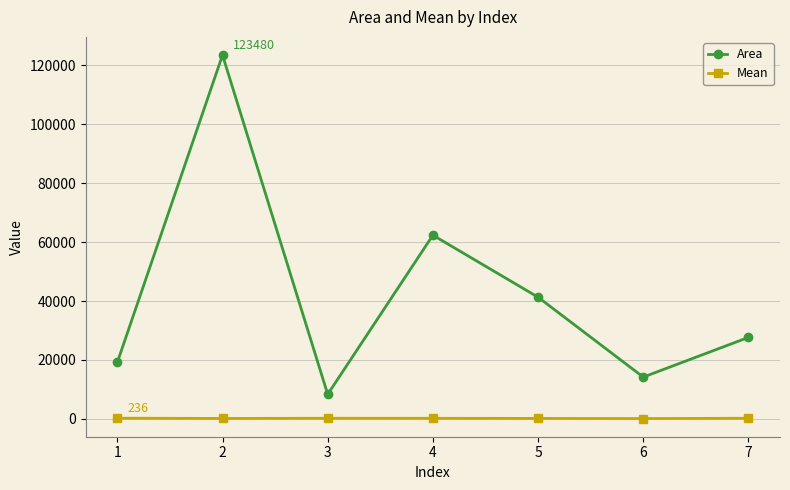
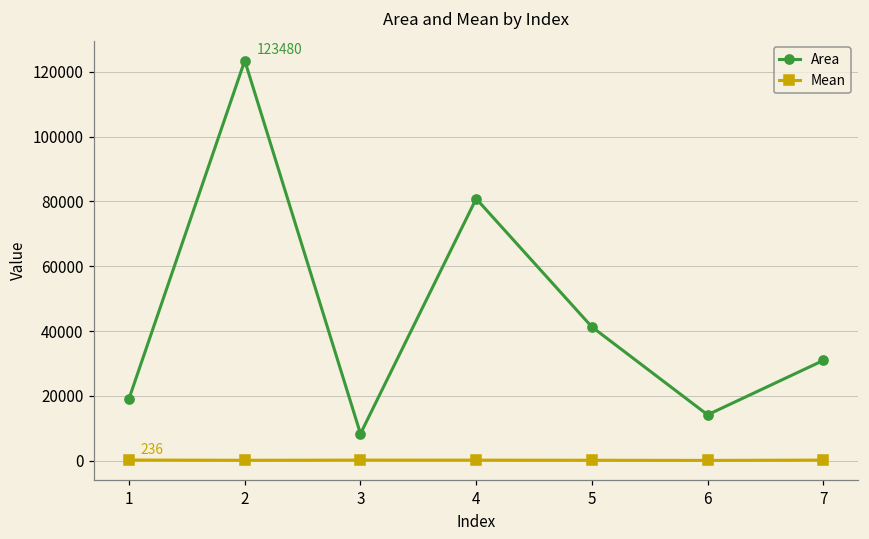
  {
    "Area": {
      "1": 19000,
      "3": 8000,
-     "4": 62000,
+     "4": 81000,
      "5": 41000,
      "6": 14000,
-     "7": 28000
+     "7": 31000
    },
    "Mean": {
      "1": 236
    }
  }
